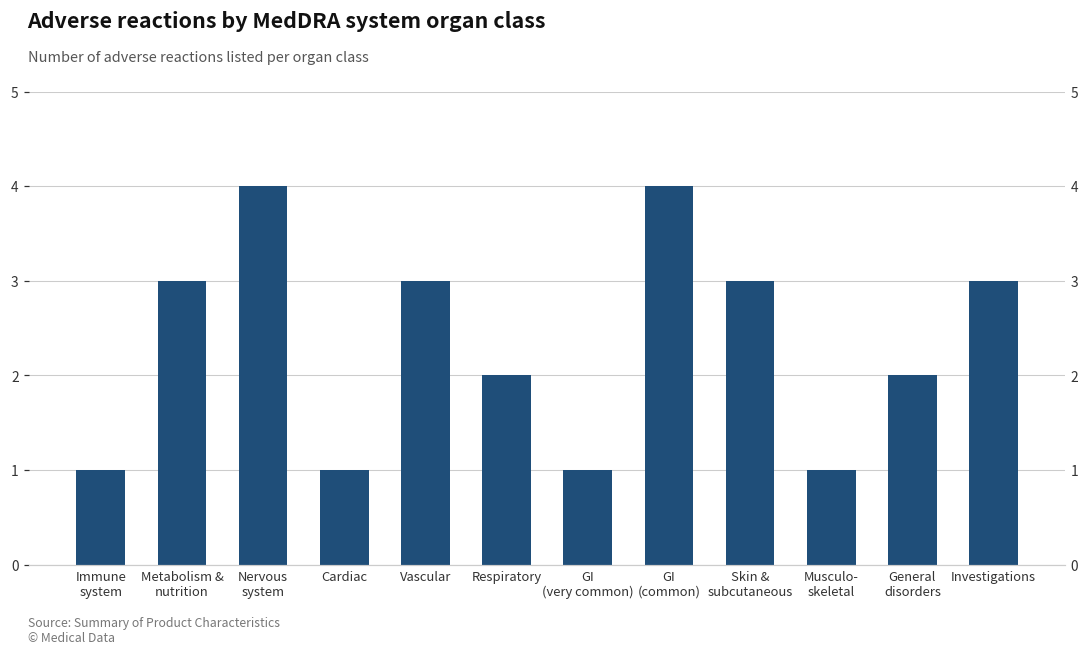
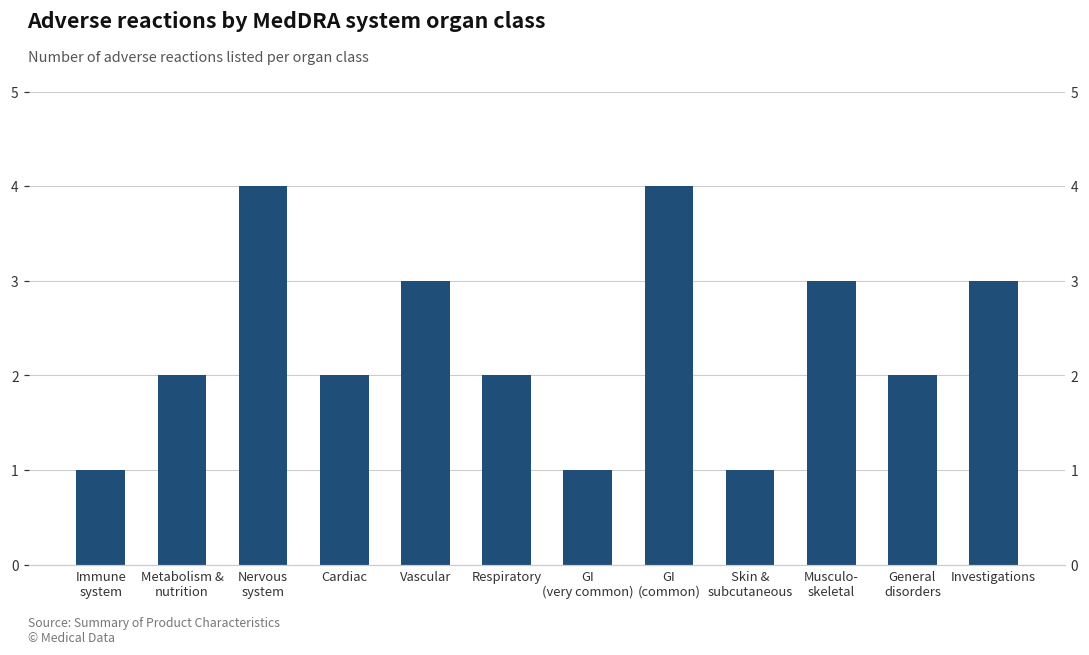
  {
    "Immune system": 1,
-   "Metabolism & nutrition": 3,
+   "Metabolism & nutrition": 2,
    "Nervous system": 4,
-   "Cardiac": 1,
+   "Cardiac": 2,
    "Vascular": 3,
    "Respiratory": 2,
    "GI (very common)": 1,
    "GI (common)": 4,
-   "Skin & subcutaneous": 3,
-   "Musculo- skeletal": 1,
+   "Skin & subcutaneous": 1,
+   "Musculo- skeletal": 3,
    "General disorders": 2,
    "Investigations": 3
  }
